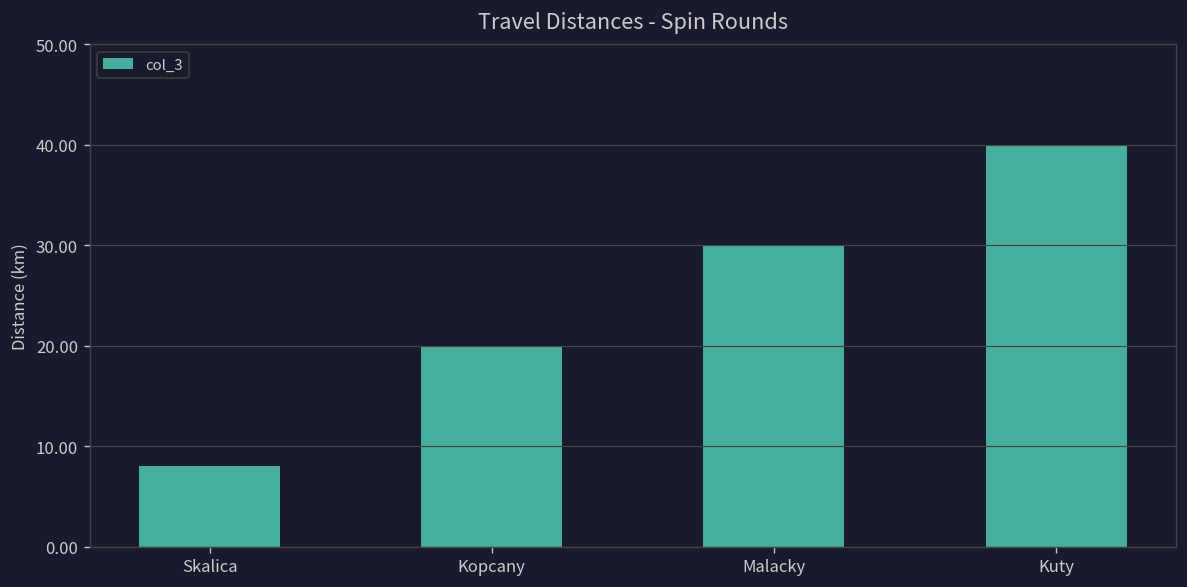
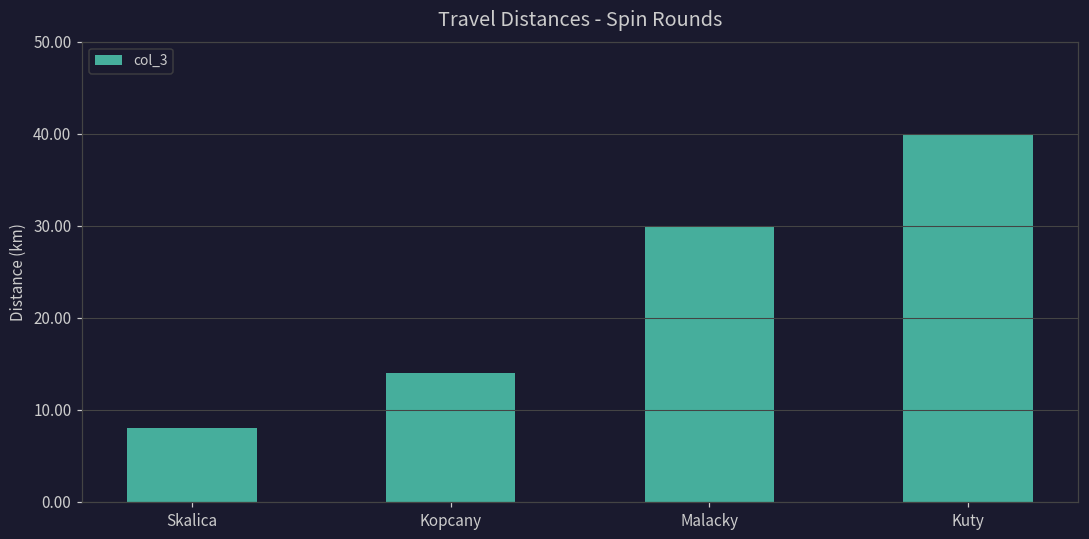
  {
    "Skalica": 8,
-   "Kopcany": 20,
+   "Kopcany": 14,
    "Malacky": 30,
    "Kuty": 40
  }
